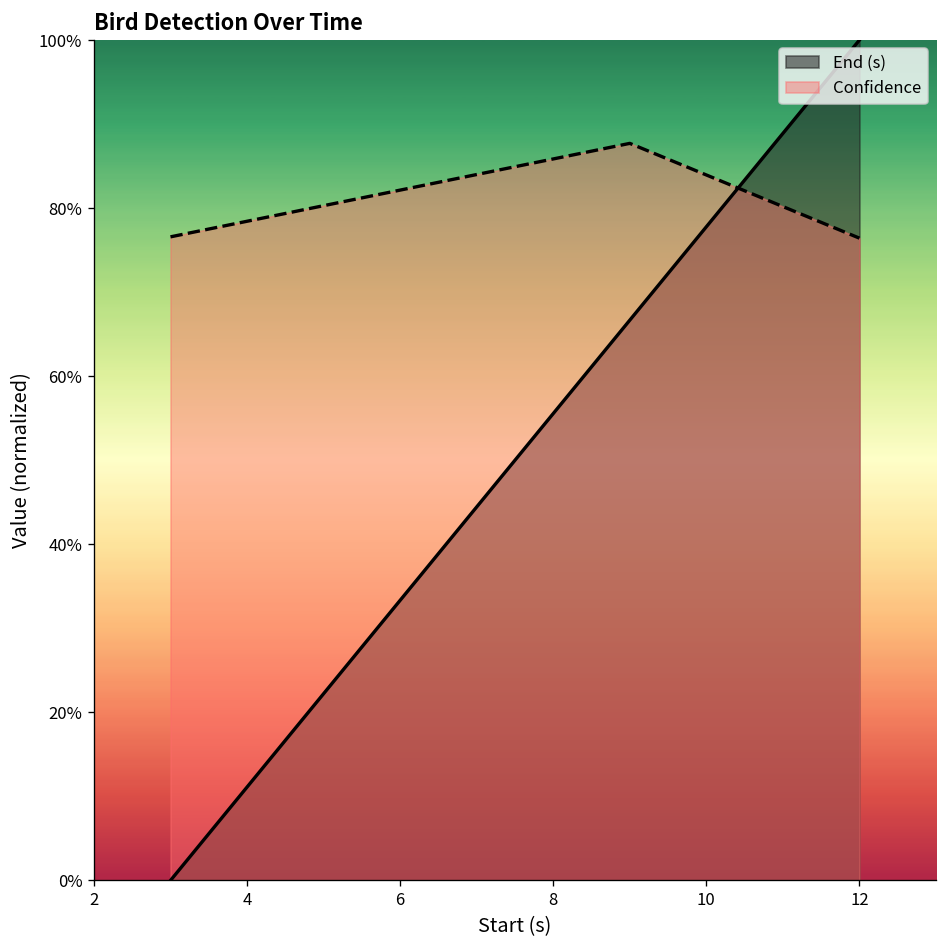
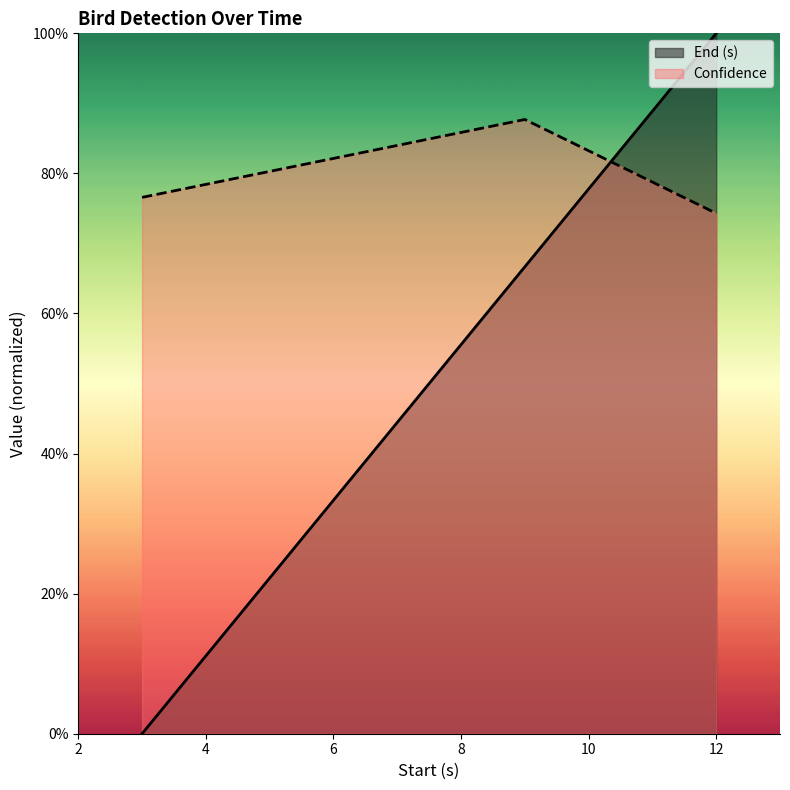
  {
    "End (s)": {
      "12": "100%"
    },
    "Confidence": {
-     "12": "76%"
+     "12": "74%"
    }
  }
